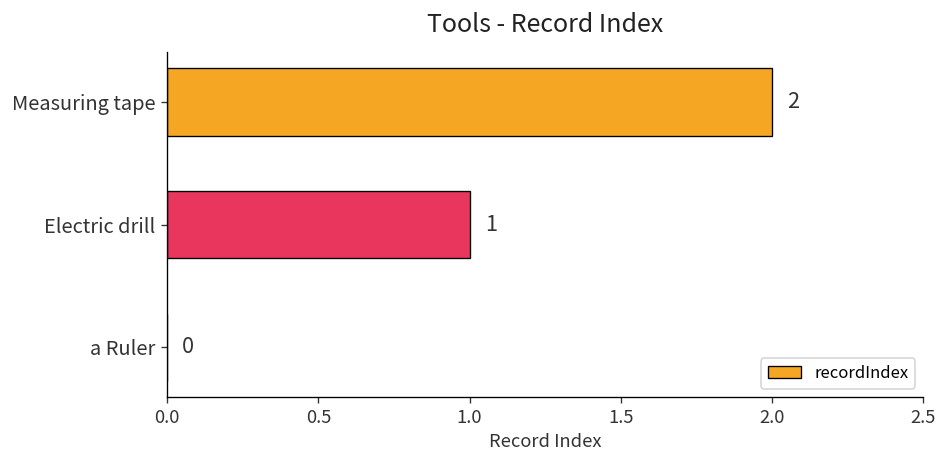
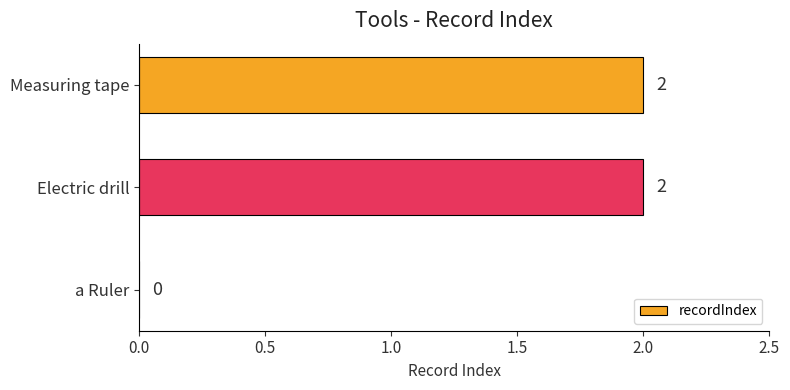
  {
    "Measuring tape": 2,
-   "Electric drill": 1,
+   "Electric drill": 2,
    "a Ruler": 0
  }
